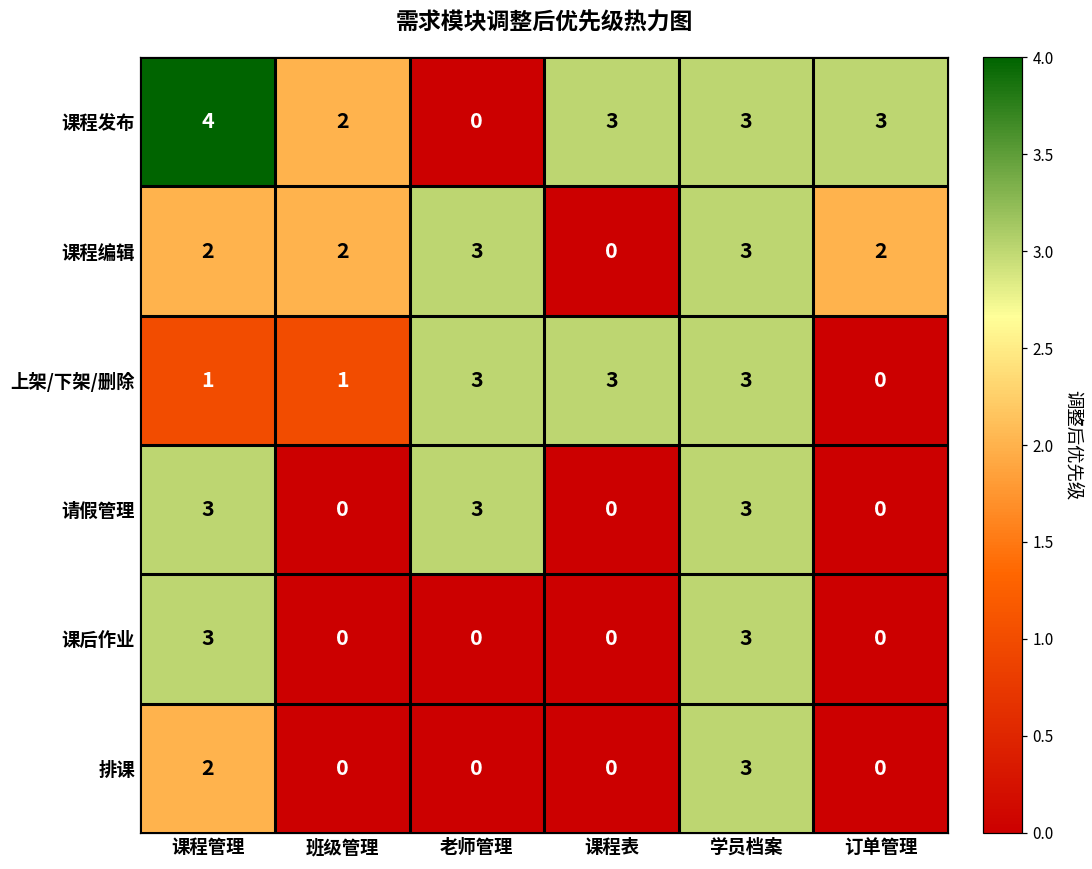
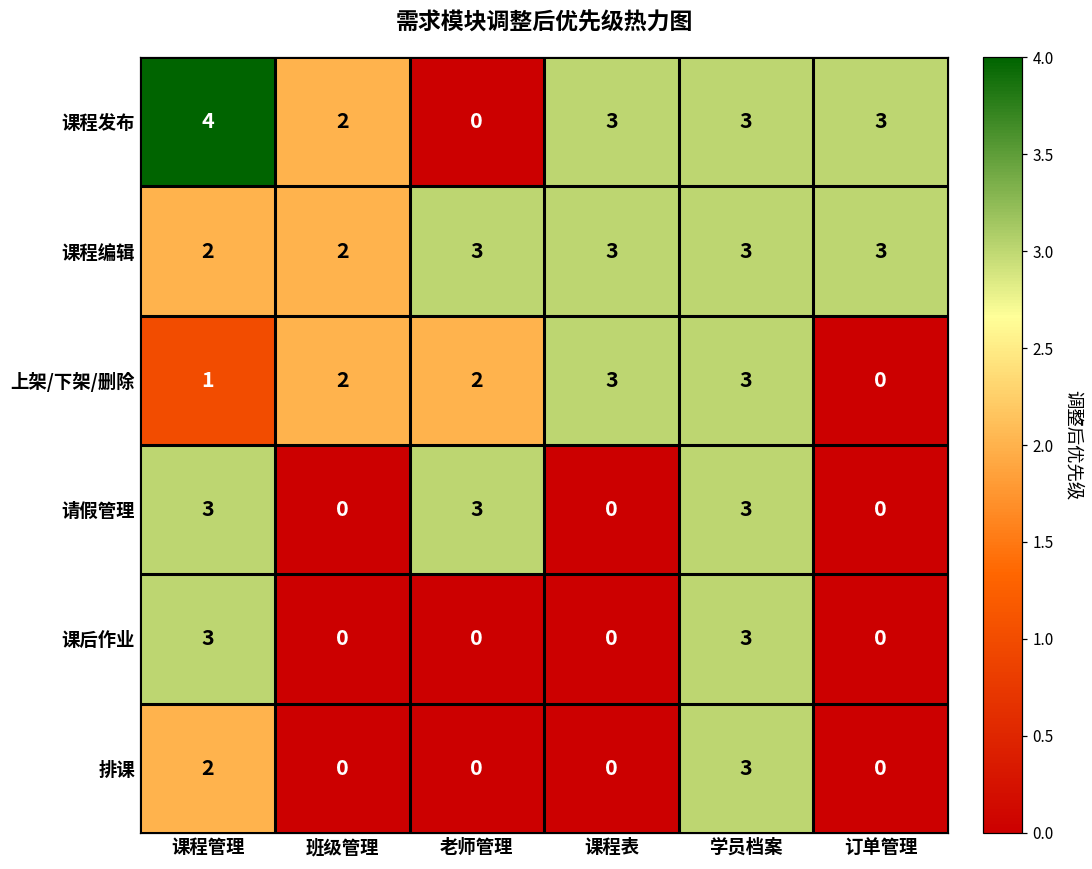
  {
    "课程发布": {
      "课程管理": 4,
      "班级管理": 2,
      "老师管理": 0,
      "课程表": 3,
      "学员档案": 3,
      "订单管理": 3
    },
    "课程编辑": {
      "课程管理": 2,
      "班级管理": 2,
      "老师管理": 3,
-     "课程表": 0,
+     "课程表": 3,
      "学员档案": 3,
-     "订单管理": 2
+     "订单管理": 3
    },
    "上架/下架/删除": {
      "课程管理": 1,
-     "班级管理": 1,
-     "老师管理": 3,
+     "班级管理": 2,
+     "老师管理": 2,
      "课程表": 3,
      "学员档案": 3,
      "订单管理": 0
    },
    "请假管理": {
      "课程管理": 3,
      "班级管理": 0,
      "老师管理": 3,
      "课程表": 0,
      "学员档案": 3,
      "订单管理": 0
    },
    "课后作业": {
      "课程管理": 3,
      "班级管理": 0,
      "老师管理": 0,
      "课程表": 0,
      "学员档案": 3,
      "订单管理": 0
    },
    "排课": {
      "课程管理": 2,
      "班级管理": 0,
      "老师管理": 0,
      "课程表": 0,
      "学员档案": 3,
      "订单管理": 0
    }
  }
